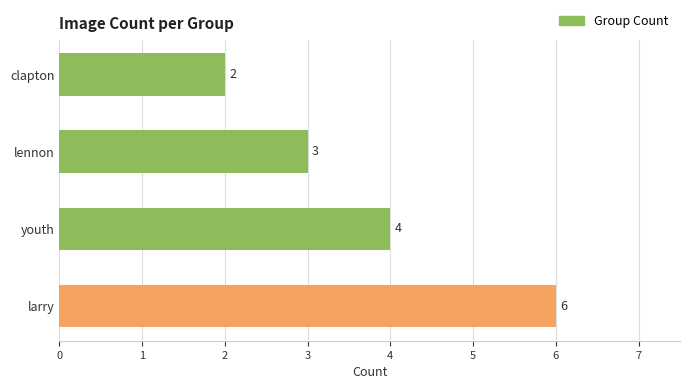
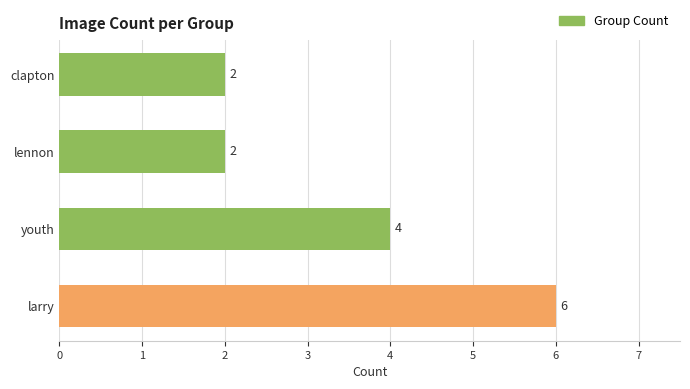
  {
    "clapton": 2,
-   "lennon": 3,
+   "lennon": 2,
    "youth": 4,
    "larry": 6
  }
